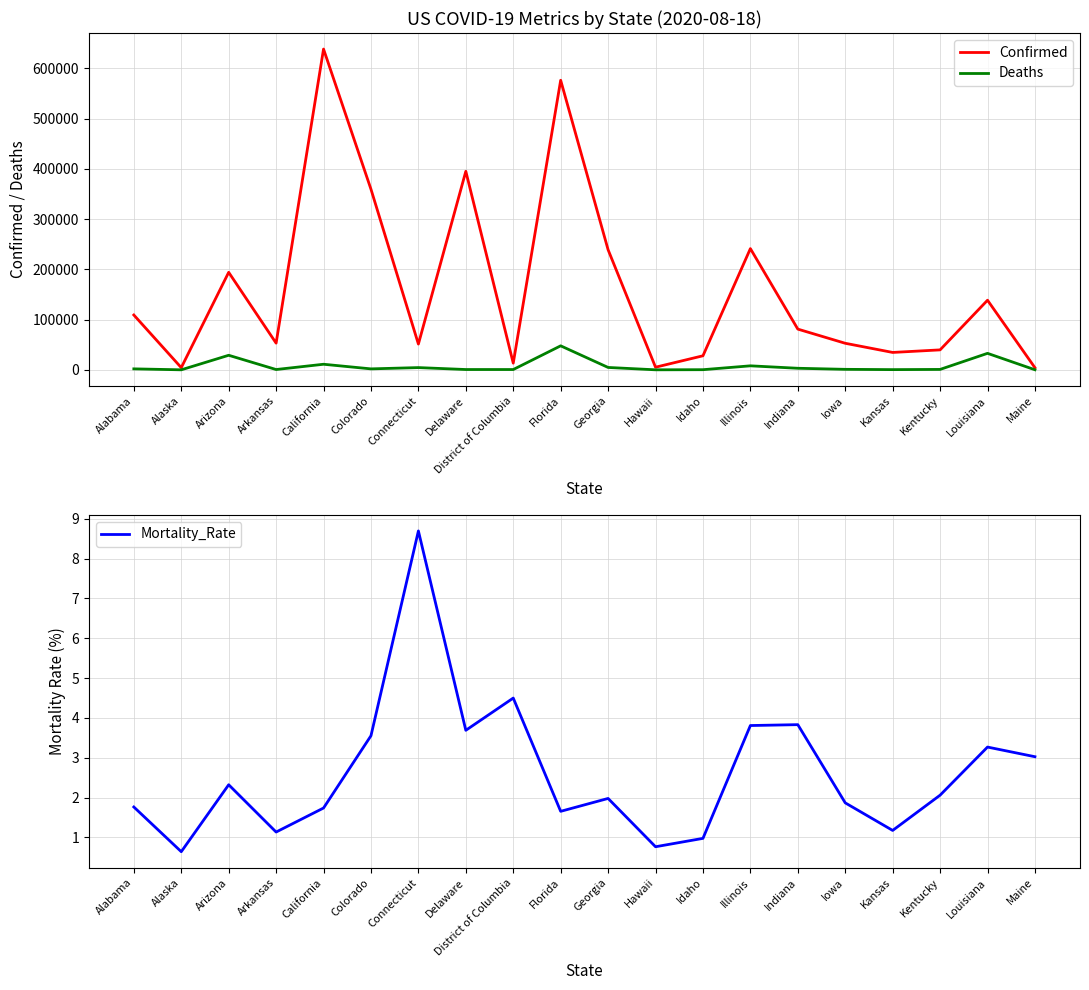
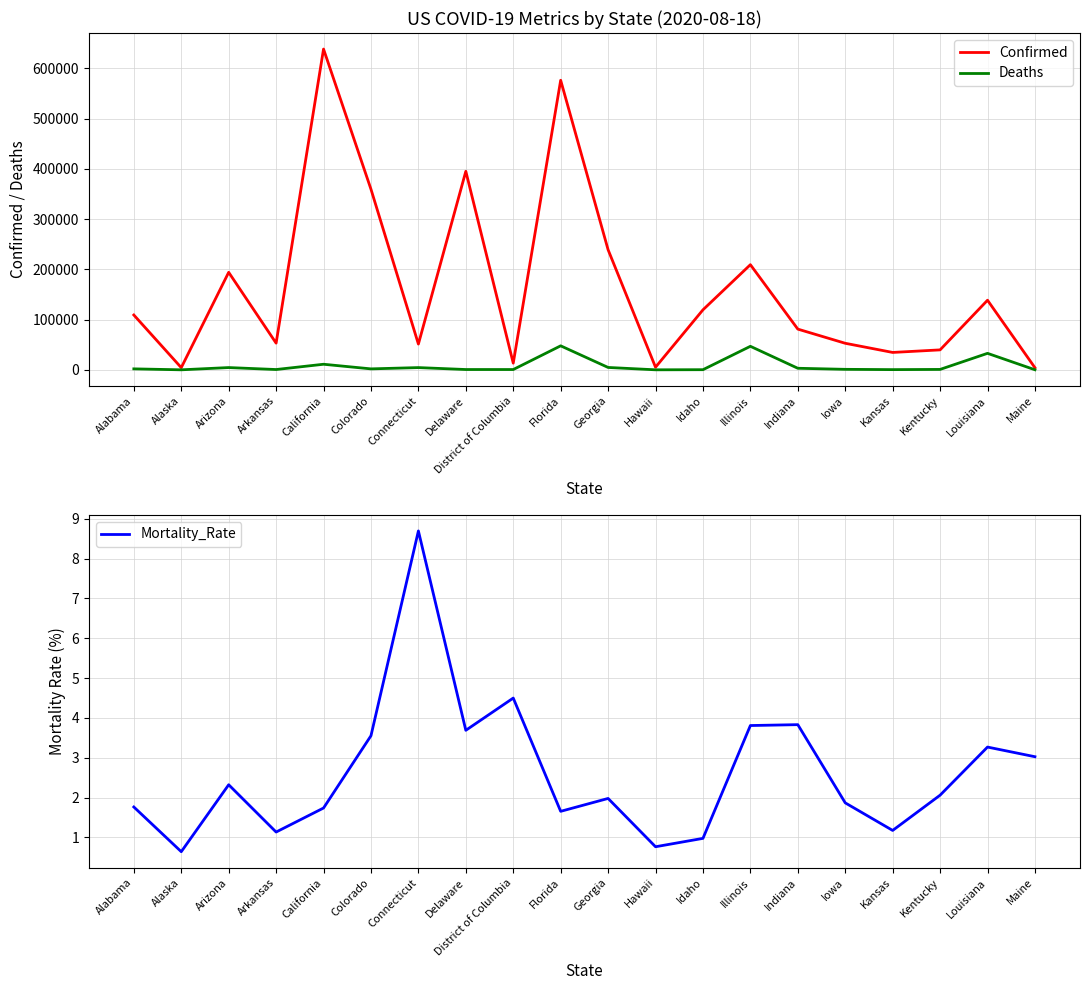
  {
    "US COVID-19 Metrics by State (2020-08-18)": {
      "Confirmed": {
        "Alabama": 110000,
        "Arizona": 190000,
        "Arkansas": 50000,
        "California": 640000,
        "Colorado": 360000,
        "Connecticut": 50000,
        "Delaware": 390000,
        "District of Columbia": 10000,
        "Florida": 580000,
        "Georgia": 240000,
        "Hawaii": 10000,
-       "Idaho": 30000,
-       "Illinois": 240000,
+       "Idaho": 120000,
+       "Illinois": 210000,
        "Indiana": 80000,
        "Iowa": 50000,
        "Kansas": 30000,
        "Kentucky": 40000,
        "Louisiana": 140000
      },
      "Deaths": {
        "Alabama": 0,
-       "Arizona": 30000,
+       "Arizona": 0,
        "Arkansas": 0,
        "California": 10000,
        "Colorado": 0,
        "Connecticut": 0,
        "Delaware": 0,
        "District of Columbia": 0,
        "Florida": 50000,
        "Georgia": 0,
        "Hawaii": 0,
        "Idaho": 0,
-       "Illinois": 10000,
+       "Illinois": 50000,
        "Indiana": 0,
        "Iowa": 0,
        "Kansas": 0,
        "Kentucky": 0,
        "Louisiana": 30000
      }
    }
  }
